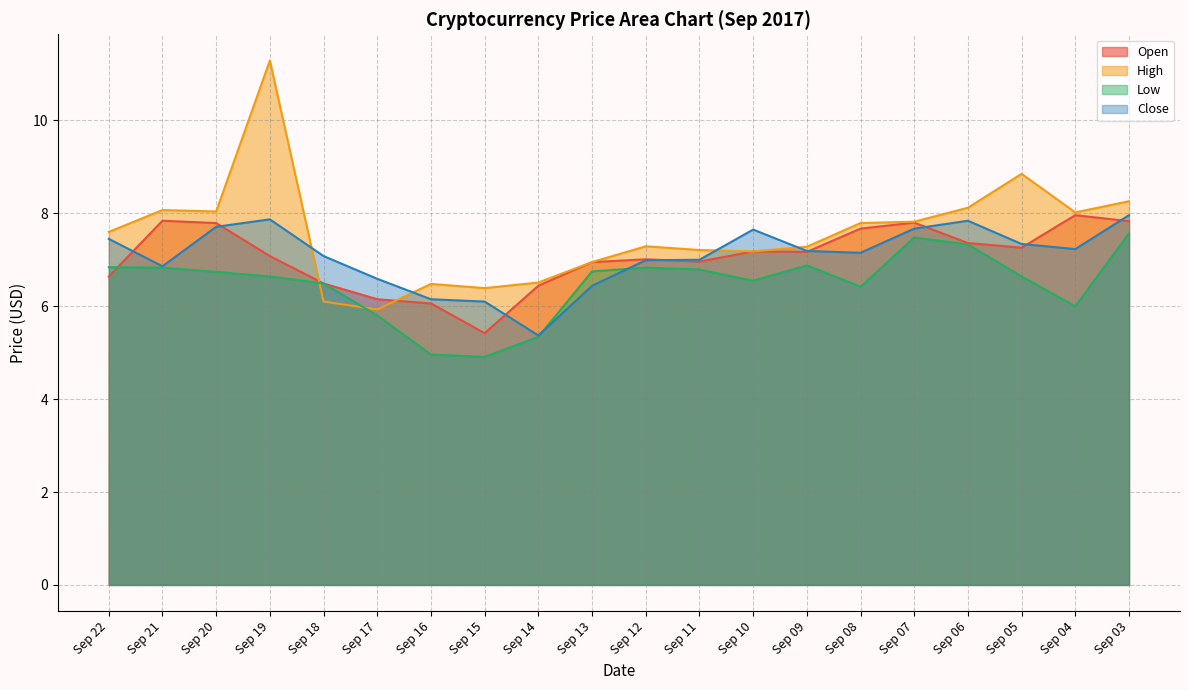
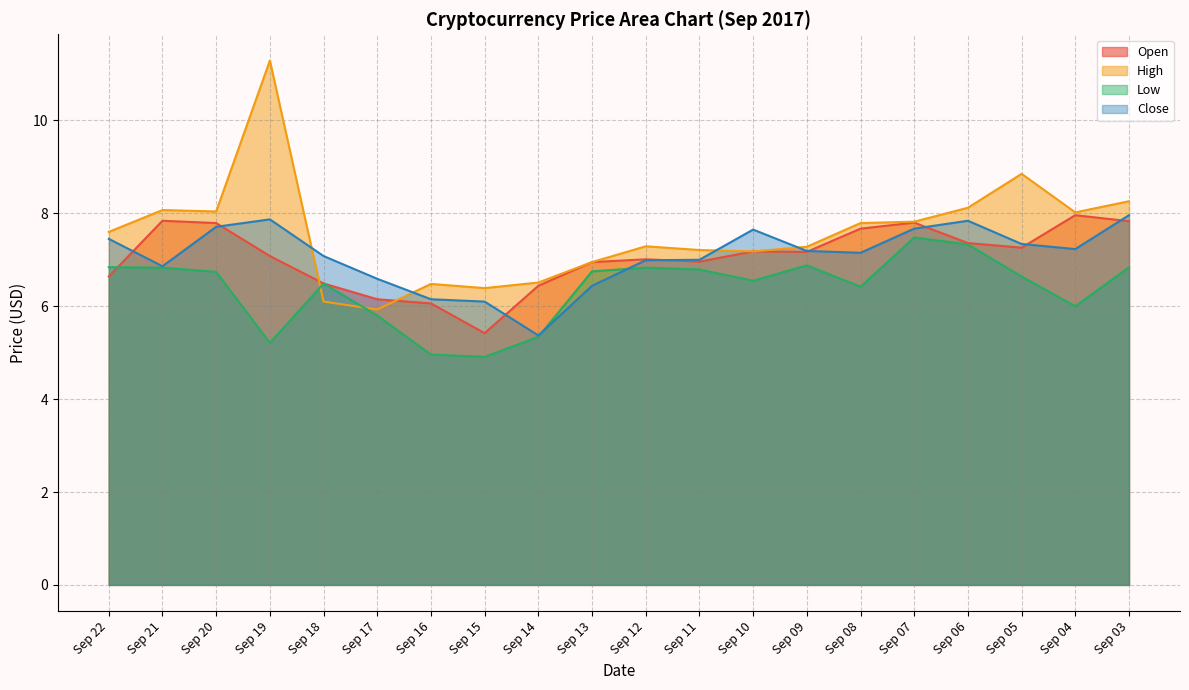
  {
    "Open": {
      "Sep 22": 6.6,
      "Sep 21": 7.8,
      "Sep 20": 7.8,
      "Sep 19": 7.1,
      "Sep 17": 6.2,
      "Sep 16": 6.1,
      "Sep 15": 5.4,
      "Sep 14": 6.4,
      "Sep 08": 7.7,
      "Sep 05": 7.3,
      "Sep 04": 8.0,
      "Sep 03": 7.8
    },
    "High": {
      "Sep 22": 7.6,
      "Sep 21": 8.1,
      "Sep 20": 8.0,
      "Sep 19": 11.3,
      "Sep 18": 6.1,
      "Sep 17": 5.9,
      "Sep 16": 6.5,
      "Sep 15": 6.4,
      "Sep 14": 6.5,
      "Sep 12": 7.3,
      "Sep 11": 7.2,
      "Sep 09": 7.3,
      "Sep 08": 7.8,
      "Sep 06": 8.1,
      "Sep 05": 8.9,
      "Sep 04": 8.0,
      "Sep 03": 8.3
    },
    "Low": {
      "Sep 22": 6.8,
      "Sep 20": 6.7,
-     "Sep 19": 6.6,
+     "Sep 19": 5.2,
      "Sep 17": 5.8,
      "Sep 16": 5.0,
      "Sep 15": 4.9,
      "Sep 13": 6.8,
      "Sep 12": 6.8,
      "Sep 11": 6.8,
      "Sep 10": 6.6,
      "Sep 09": 6.9,
      "Sep 08": 6.4,
      "Sep 07": 7.5,
      "Sep 05": 6.6,
      "Sep 04": 6.0,
-     "Sep 03": 7.6
+     "Sep 03": 6.8
    },
    "Close": {
      "Sep 22": 7.5,
      "Sep 20": 7.7,
      "Sep 19": 7.9,
      "Sep 18": 7.1,
      "Sep 17": 6.6,
      "Sep 16": 6.2,
      "Sep 15": 6.1,
      "Sep 13": 6.4,
      "Sep 10": 7.7,
      "Sep 08": 7.2,
      "Sep 07": 7.7,
      "Sep 06": 7.8,
      "Sep 05": 7.3,
      "Sep 04": 7.2,
      "Sep 03": 8.0
    }
  }
